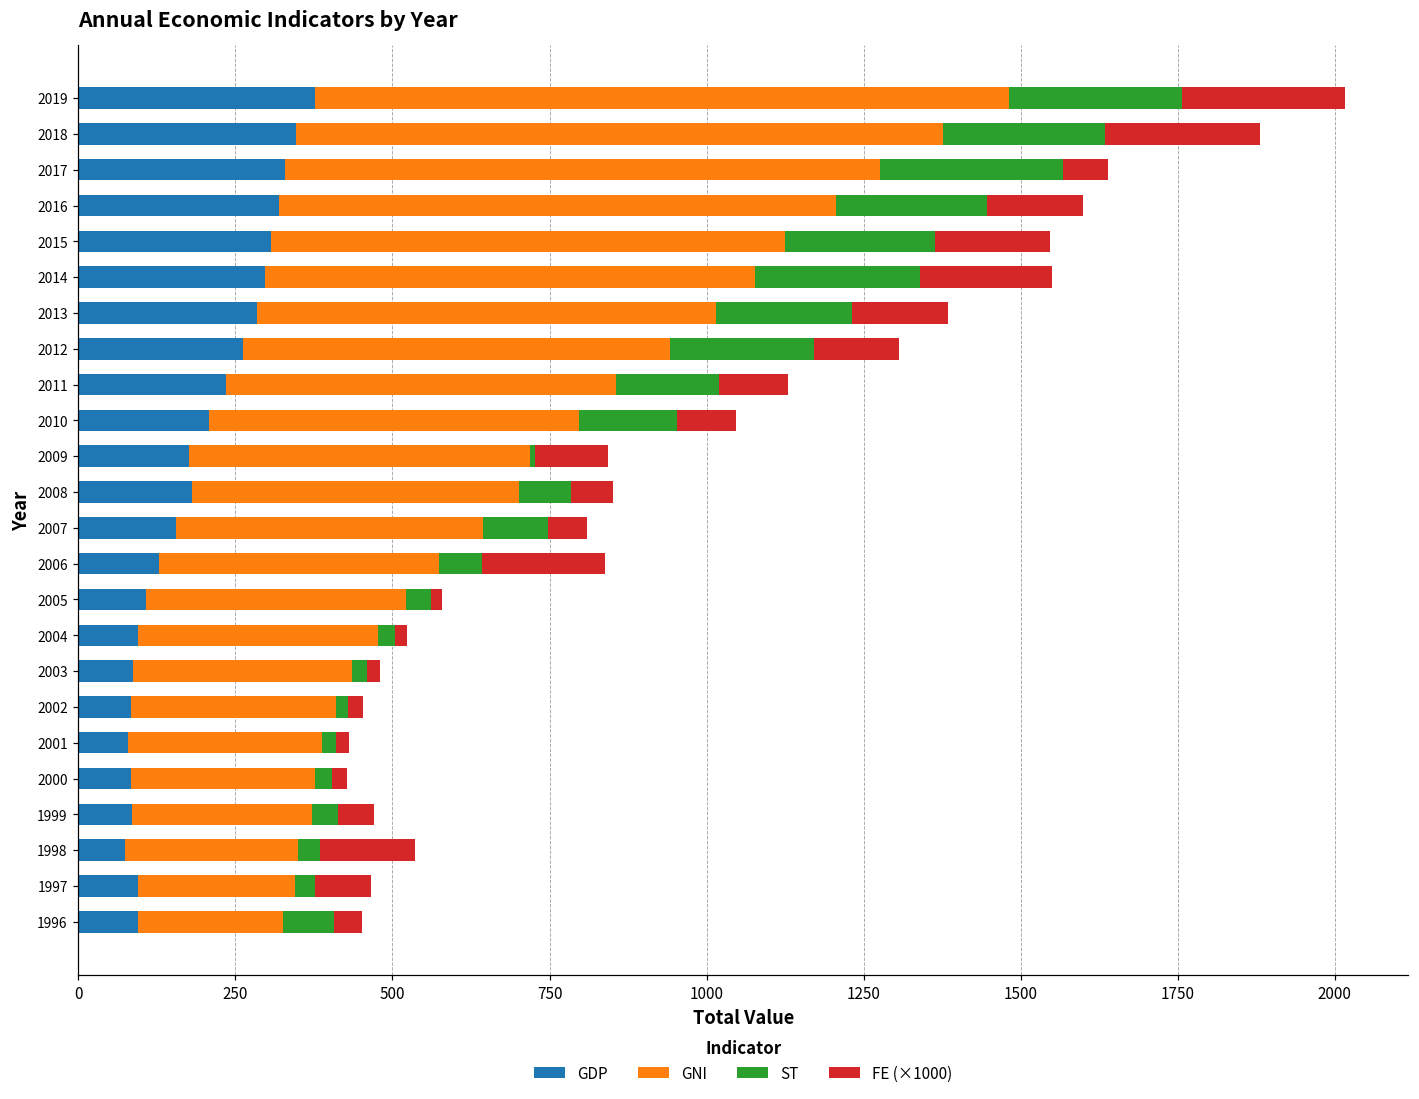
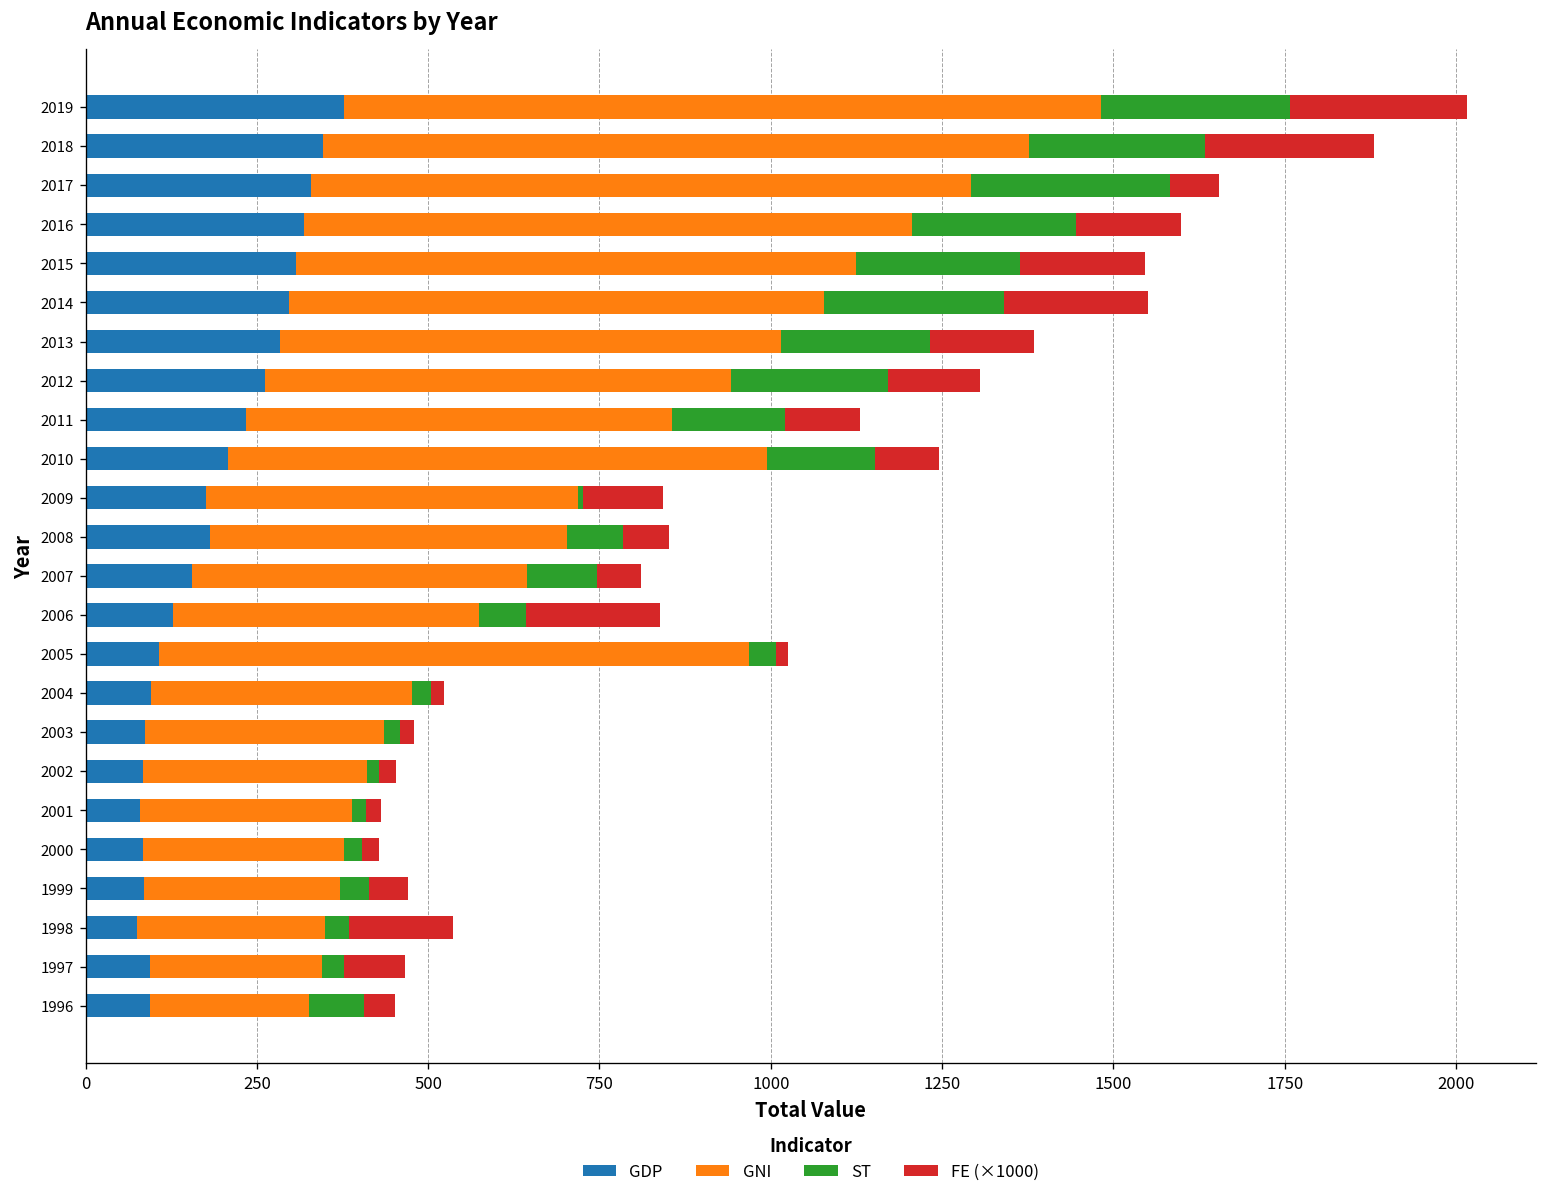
  {
    "GDP": {
      "2019": 380,
      "2018": 350,
      "2017": 330,
      "2016": 320,
      "2015": 310,
      "2014": 300,
      "2013": 280,
      "2012": 260,
      "2011": 230,
      "2010": 210,
      "2009": 180,
      "2008": 180,
      "2007": 160,
      "2006": 130,
      "2005": 110,
      "2004": 100,
      "2003": 90,
      "2002": 80,
      "2001": 80,
      "2000": 80,
      "1999": 90,
      "1998": 70,
      "1997": 90,
      "1996": 90
    },
    "GNI": {
      "2019": 1110,
      "2018": 1030,
-     "2017": 950,
+     "2017": 960,
      "2016": 890,
      "2015": 820,
      "2014": 780,
      "2013": 730,
      "2012": 680,
      "2011": 620,
-     "2010": 590,
+     "2010": 790,
      "2009": 540,
      "2008": 520,
      "2007": 490,
      "2006": 450,
-     "2005": 410,
+     "2005": 860,
      "2004": 380,
      "2003": 350,
      "2002": 330,
      "2001": 310,
      "2000": 290,
      "1999": 290,
      "1998": 270,
      "1997": 250,
      "1996": 230
    },
    "ST": {
      "2019": 280,
      "2018": 260,
      "2017": 290,
      "2016": 240,
      "2015": 240,
      "2014": 260,
      "2013": 220,
      "2012": 230,
      "2011": 170,
      "2010": 160,
      "2009": 10,
      "2008": 80,
      "2007": 100,
      "2006": 70,
      "2005": 40,
      "2004": 30,
      "2003": 20,
      "2002": 20,
      "2001": 20,
      "2000": 30,
      "1999": 40,
      "1998": 40,
      "1997": 30,
      "1996": 80
    },
    "FE (×1000)": {
      "2019": 260,
      "2018": 250,
      "2017": 70,
      "2016": 150,
      "2015": 180,
      "2014": 210,
      "2013": 150,
      "2012": 130,
      "2011": 110,
      "2010": 90,
      "2009": 120,
      "2008": 70,
      "2007": 60,
      "2006": 200,
      "2005": 20,
      "2004": 20,
      "2003": 20,
      "2002": 20,
      "2001": 20,
      "2000": 30,
      "1999": 60,
      "1998": 150,
      "1997": 90,
      "1996": 50
    }
  }
